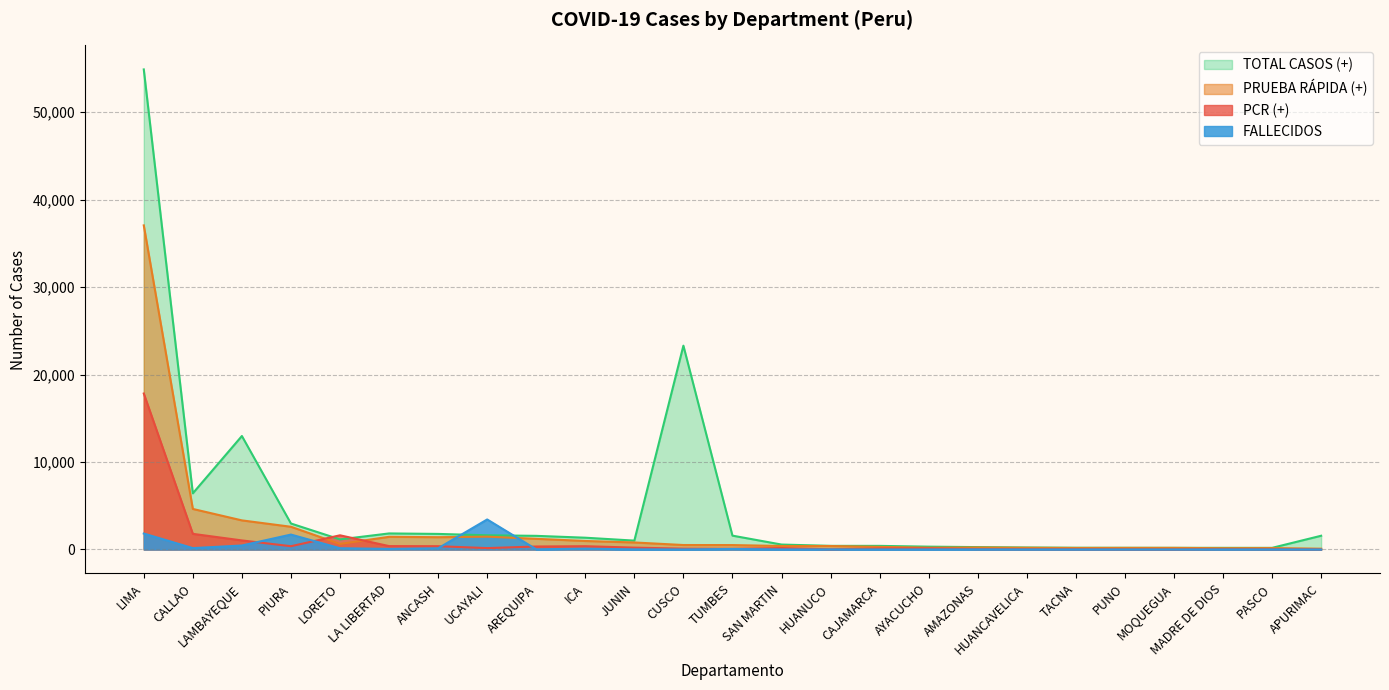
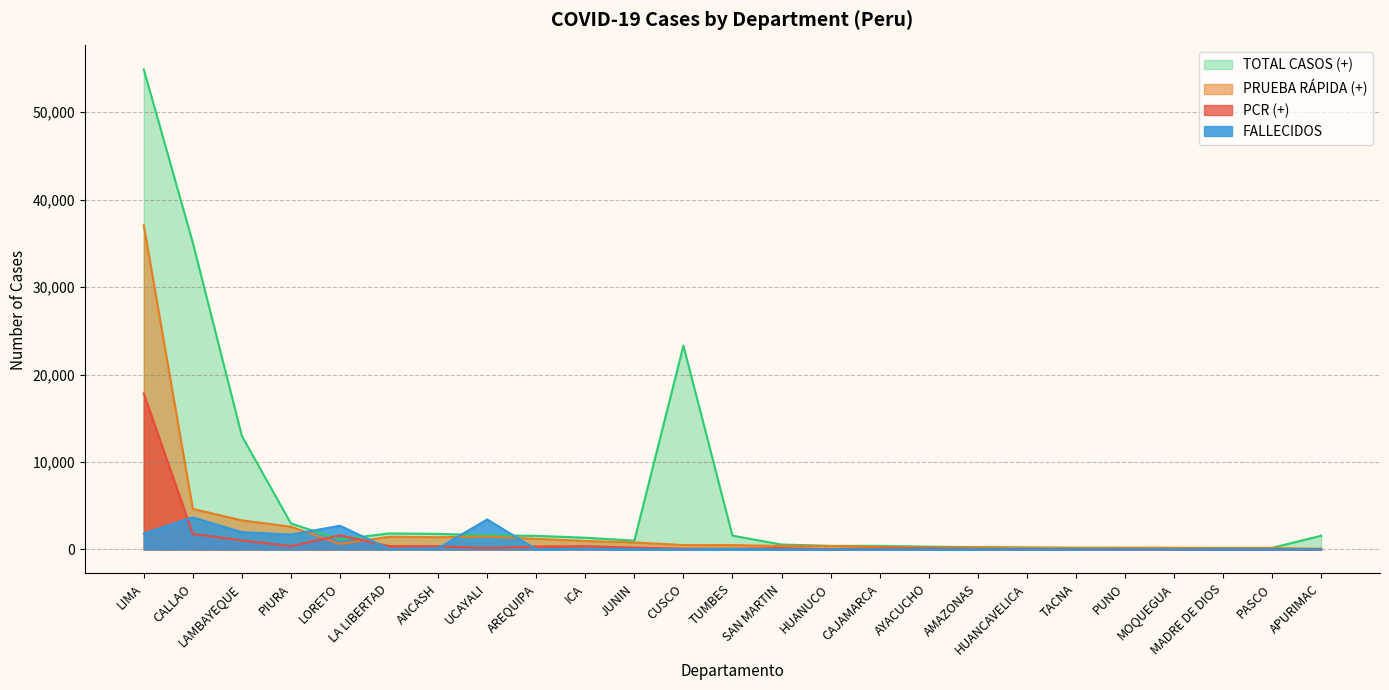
  {
    "TOTAL CASOS (+)": {
      "LIMA": "55,000",
-     "CALLAO": "6,000",
+     "CALLAO": "35,000",
      "LAMBAYEQUE": "13,000",
      "PIURA": "3,000",
      "LORETO": "1,000",
      "LA LIBERTAD": "2,000",
      "ANCASH": "2,000",
      "AREQUIPA": "2,000",
      "ICA": "1,000",
      "CUSCO": "23,000",
      "TUMBES": "2,000",
      "APURIMAC": "2,000"
    },
    "FALLECIDOS": {
      "LIMA": "2,000",
-     "CALLAO": "0",
-     "LAMBAYEQUE": "0",
+     "CALLAO": "4,000",
+     "LAMBAYEQUE": "2,000",
      "PIURA": "2,000",
-     "LORETO": "0",
+     "LORETO": "3,000",
      "LA LIBERTAD": "0",
      "UCAYALI": "3,000",
      "AREQUIPA": "0"
    }
  }
